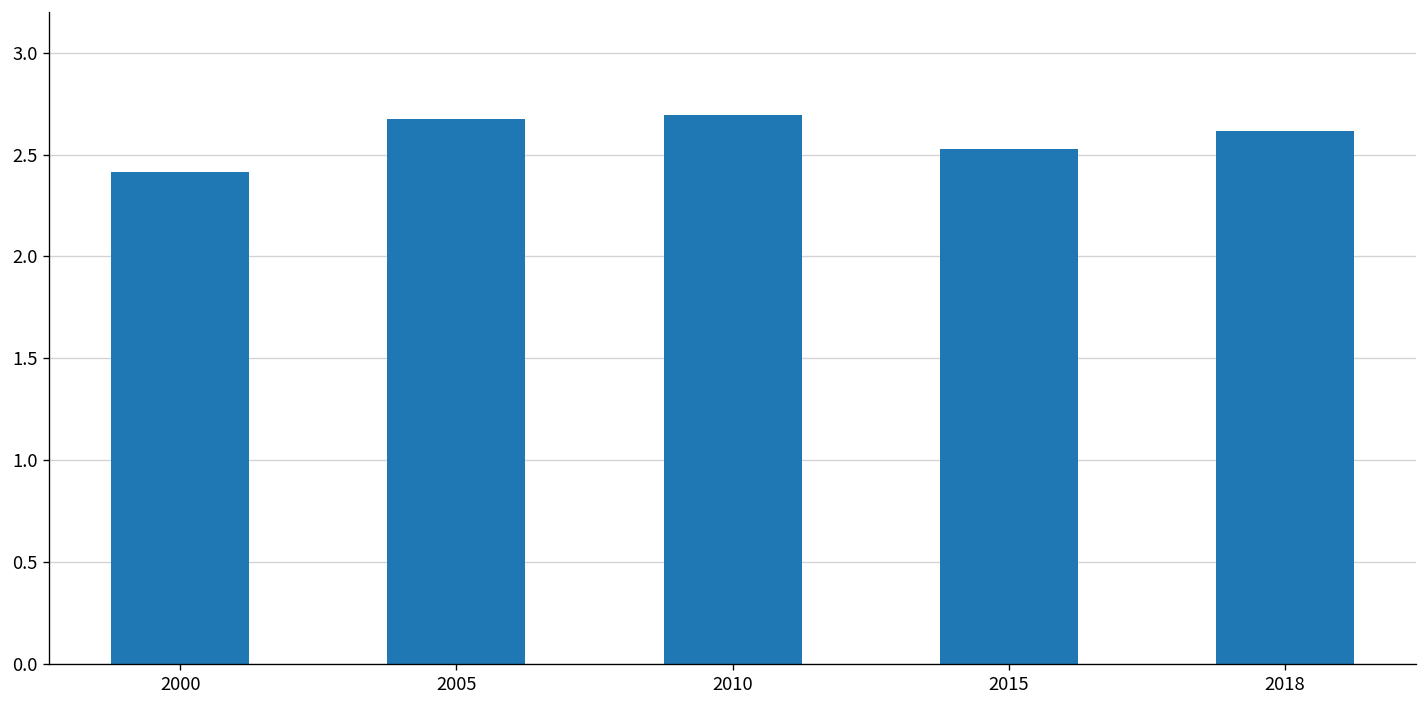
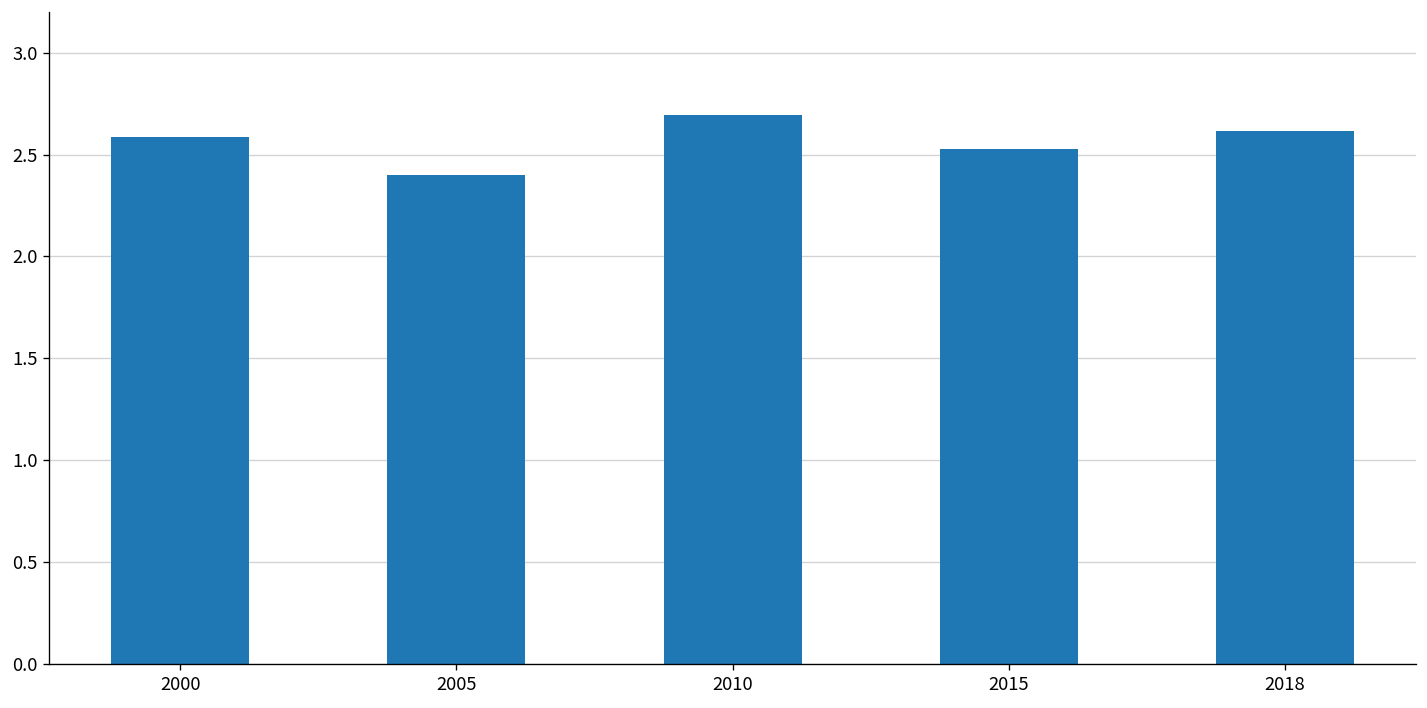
  {
-   "2000": 2.42,
-   "2005": 2.68,
+   "2000": 2.58,
+   "2005": 2.40,
    "2010": 2.70,
    "2015": 2.53,
    "2018": 2.61
  }
